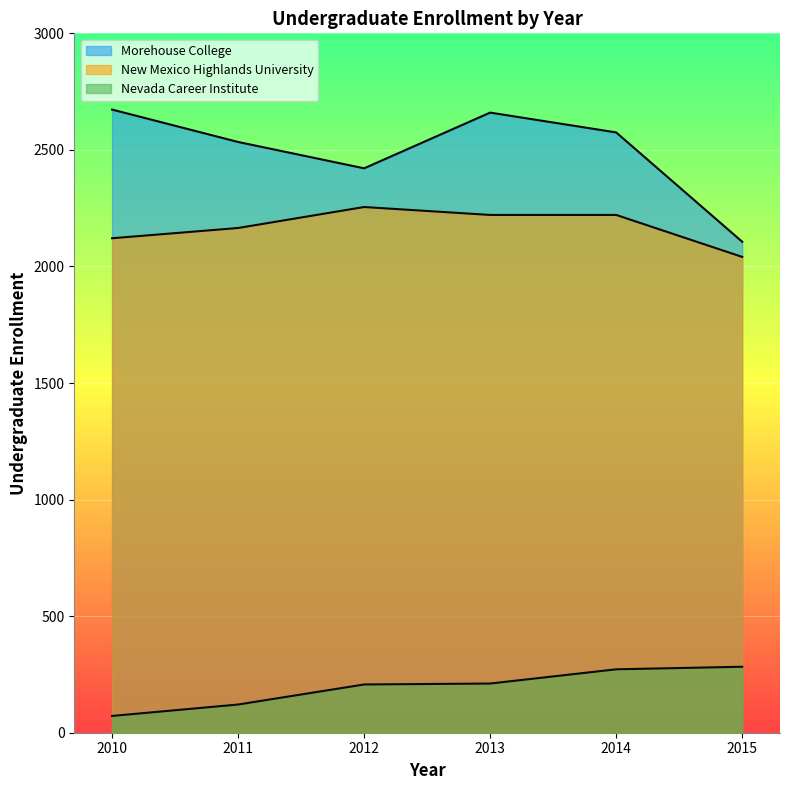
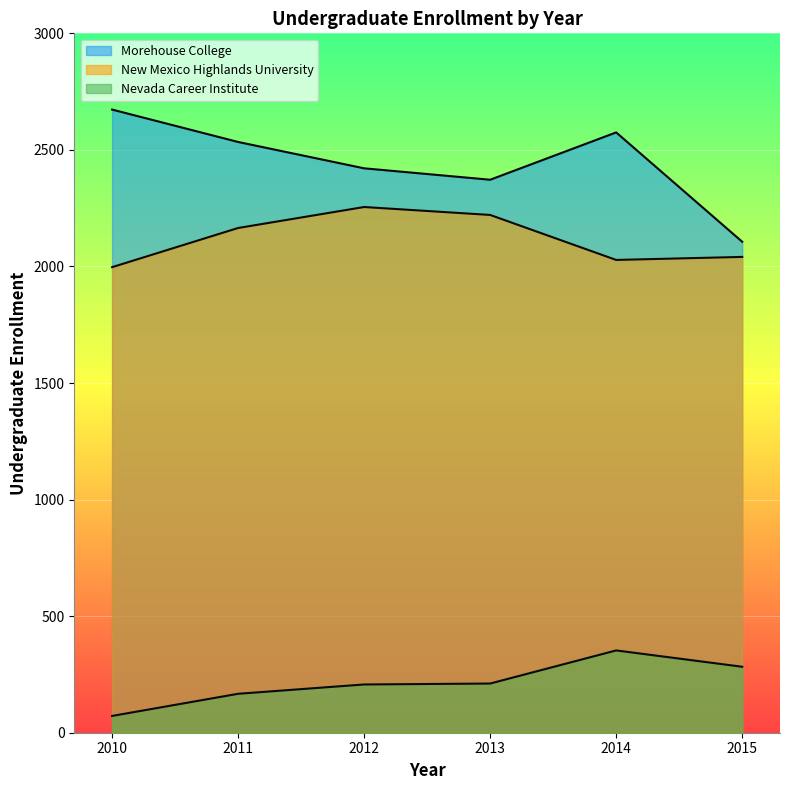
  {
    "Morehouse College": {
      "2010": 2670,
      "2011": 2530,
      "2012": 2420,
-     "2013": 2660,
+     "2013": 2370,
      "2014": 2580,
      "2015": 2110
    },
    "New Mexico Highlands University": {
-     "2010": 2120,
+     "2010": 2000,
      "2011": 2170,
      "2012": 2260,
      "2013": 2220,
-     "2014": 2220,
+     "2014": 2030,
      "2015": 2040
    },
    "Nevada Career Institute": {
      "2010": 70,
-     "2011": 120,
+     "2011": 170,
      "2012": 210,
      "2013": 210,
-     "2014": 270,
+     "2014": 350,
      "2015": 280
    }
  }
